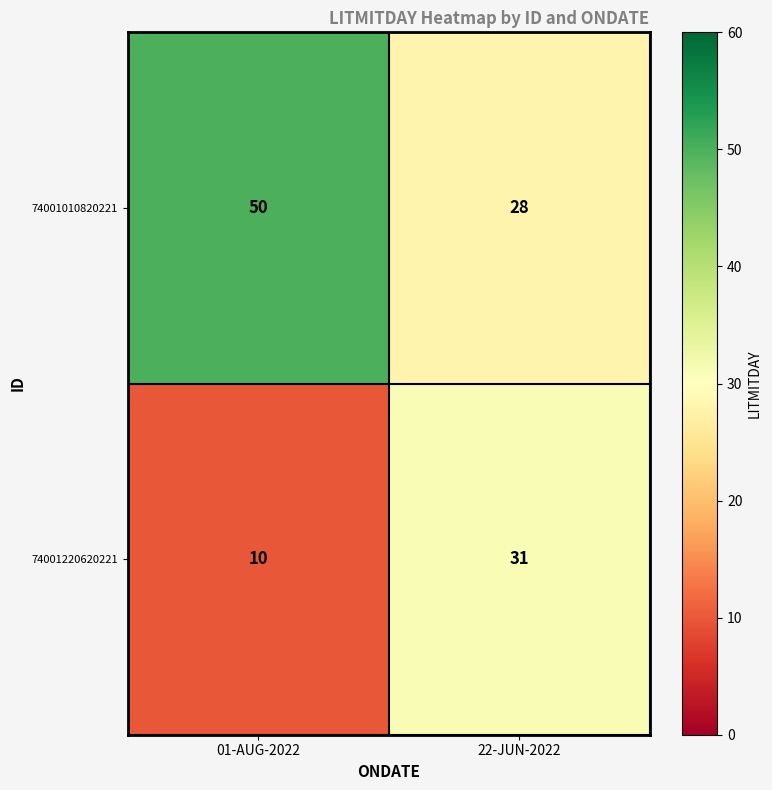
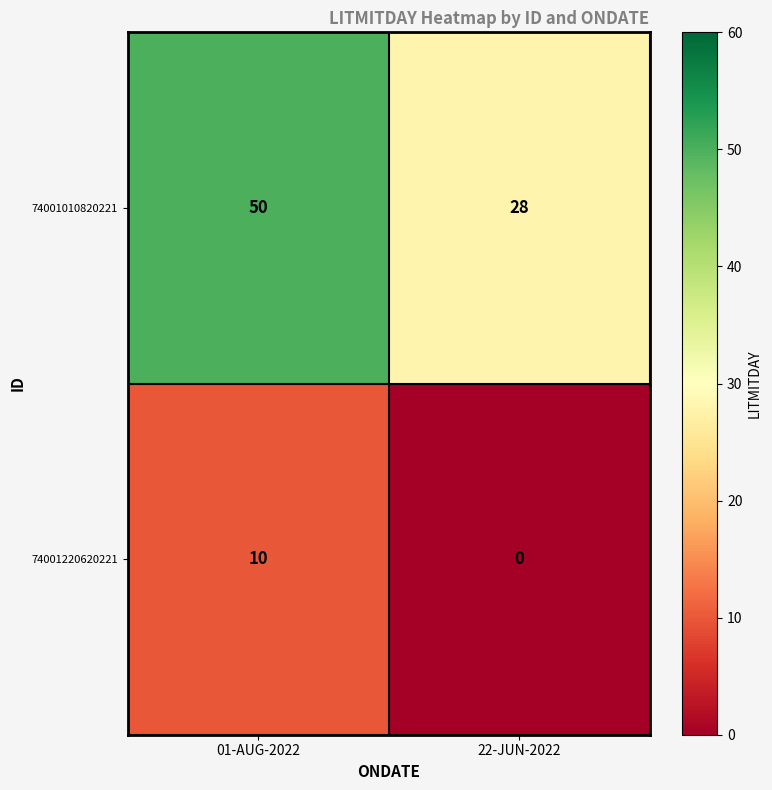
  {
    "74001010820221": {
      "01-AUG-2022": 50,
      "22-JUN-2022": 28
    },
    "74001220620221": {
      "01-AUG-2022": 10,
-     "22-JUN-2022": 31
+     "22-JUN-2022": 0
    }
  }
